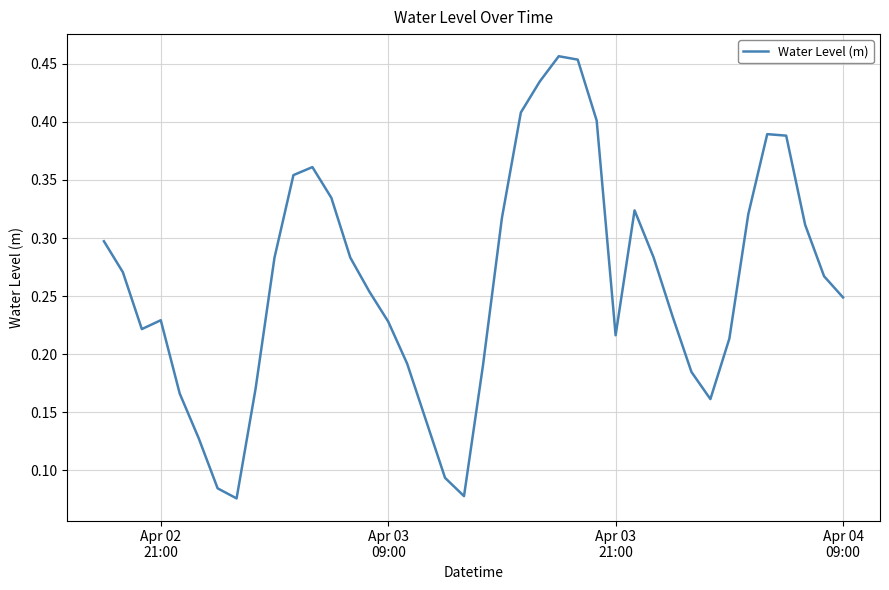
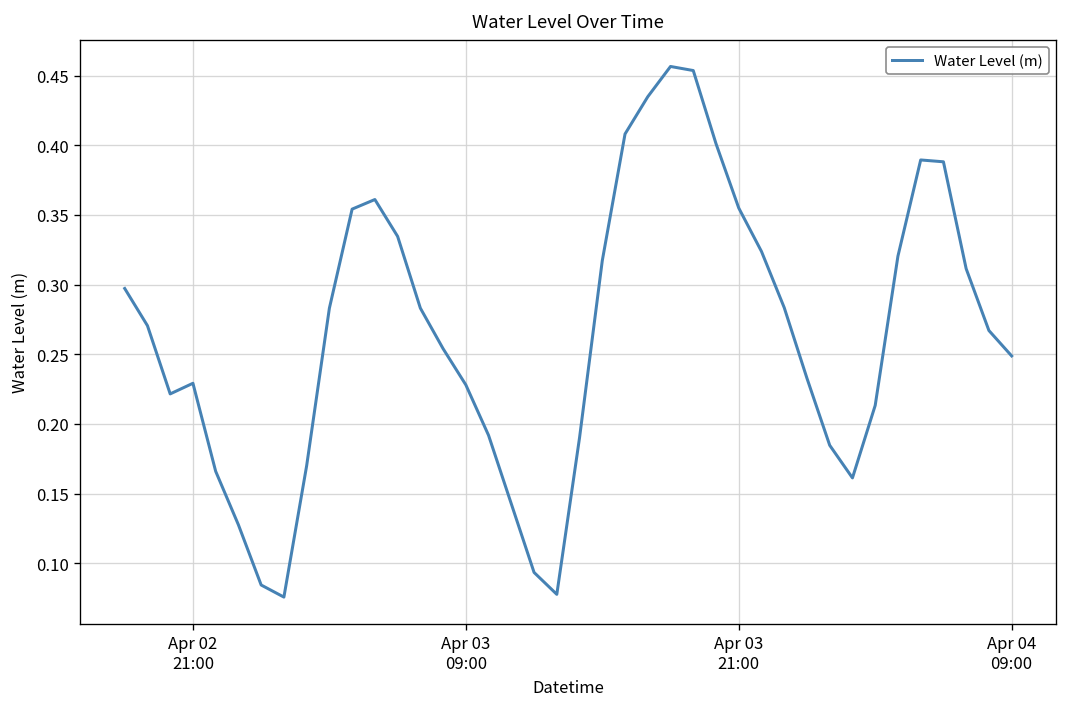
  {
    "Apr 02 21:00": 0.229,
    "Apr 03 09:00": 0.228,
-   "Apr 03 21:00": 0.216,
+   "Apr 03 21:00": 0.355,
    "Apr 04 09:00": 0.249
  }
